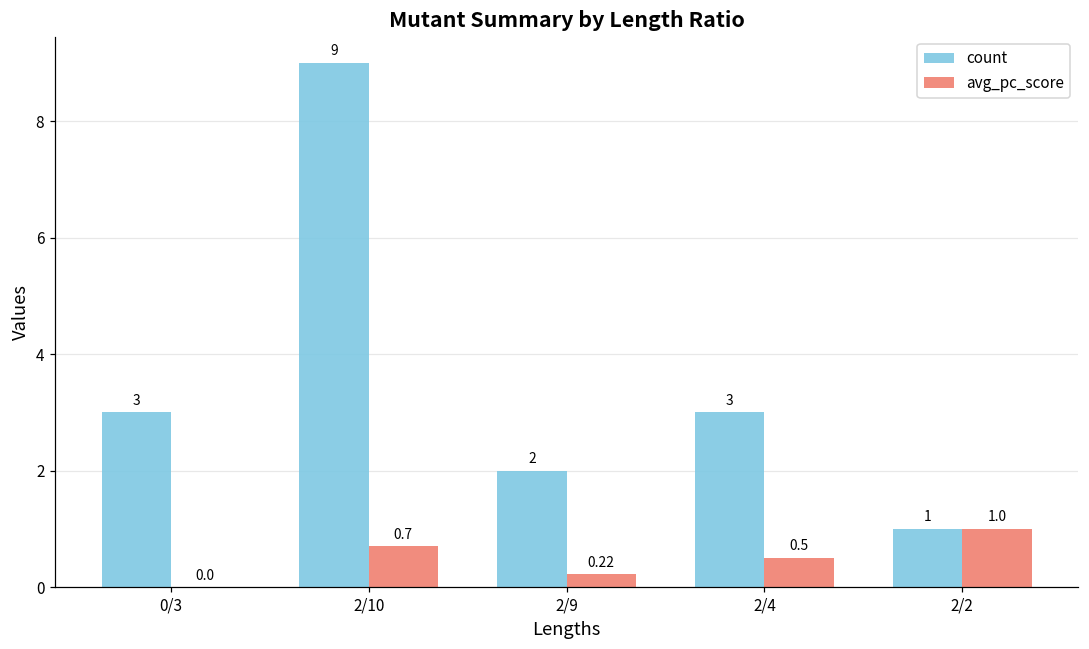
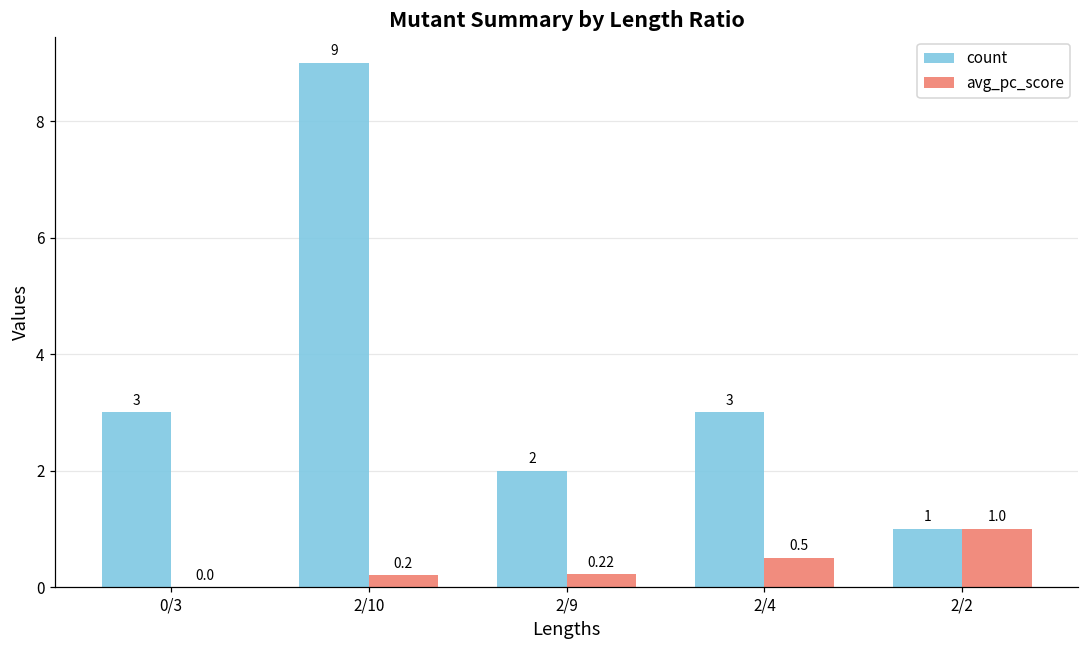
  {
    "count": {
      "0/3": 3,
      "2/10": 9,
      "2/9": 2,
      "2/4": 3,
      "2/2": 1
    },
    "avg_pc_score": {
      "0/3": 0.0,
-     "2/10": 0.7,
+     "2/10": 0.2,
      "2/9": 0.22,
      "2/4": 0.5,
      "2/2": 1.0
    }
  }
